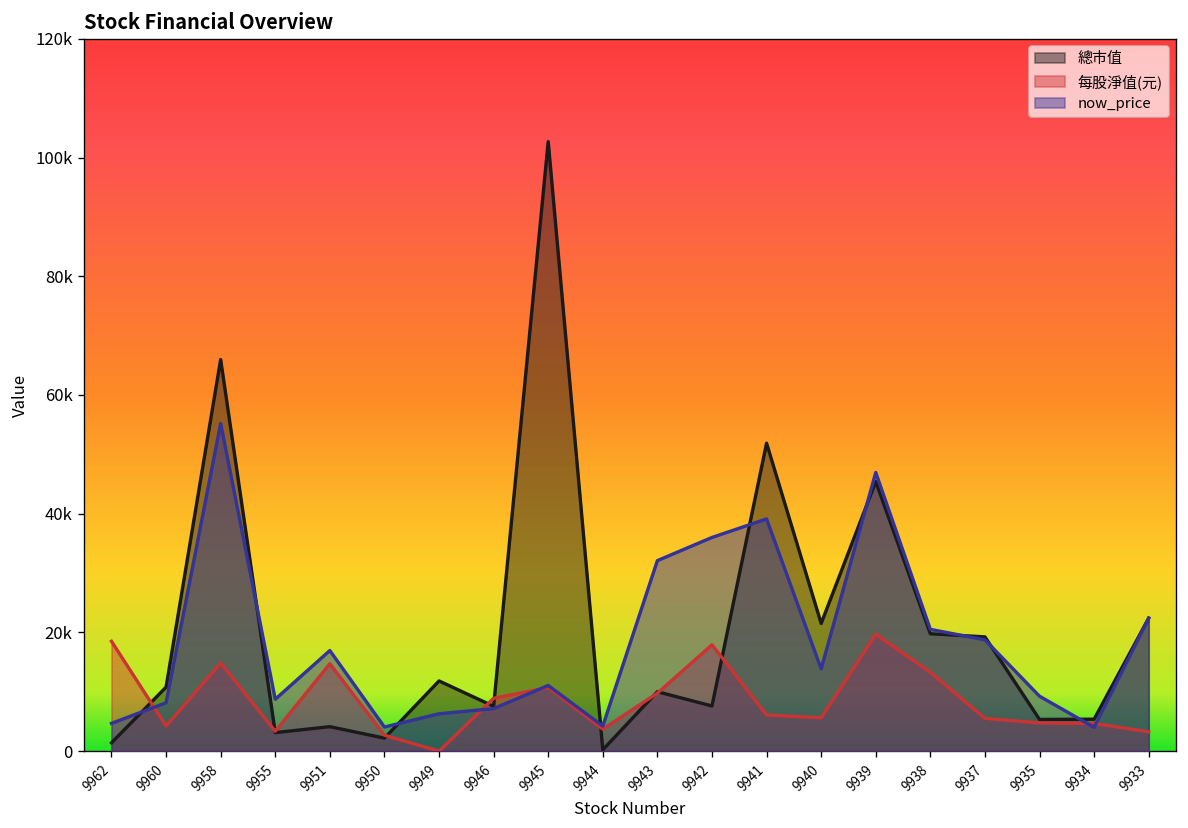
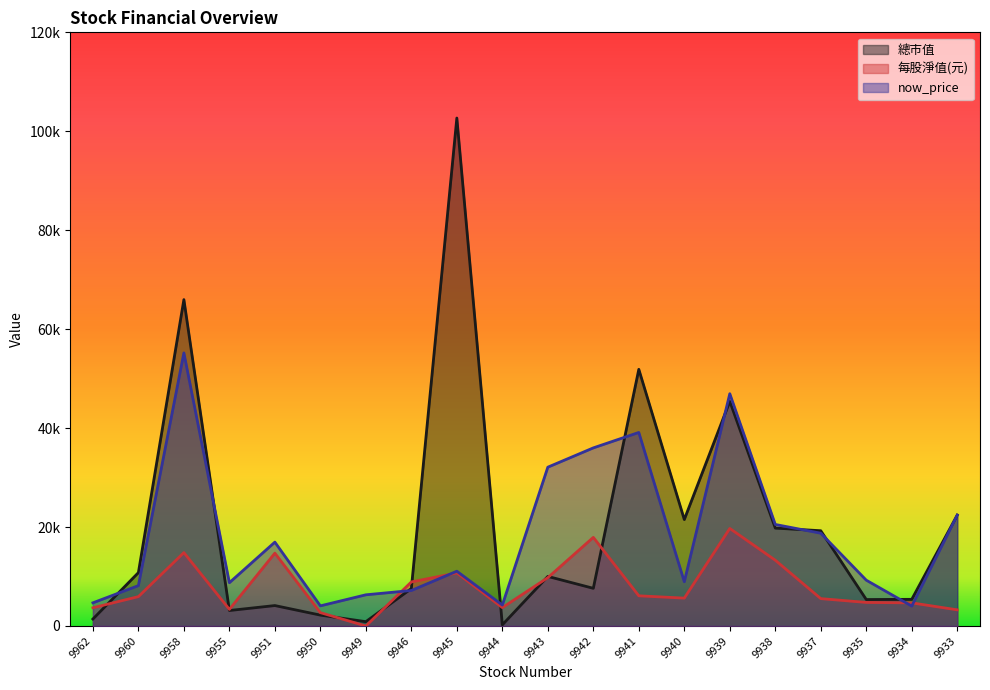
  {
    "總市值": {
      "9962": 1000,
      "9960": 11000,
      "9958": 66000,
      "9951": 4000,
-     "9949": 12000,
+     "9949": 1000,
      "9945": 103000,
      "9944": 0,
      "9942": 8000,
      "9941": 52000,
      "9940": 22000,
      "9939": 45000,
      "9938": 20000,
      "9935": 5000,
      "9934": 5000
    },
    "每股淨值(元)": {
-     "9962": 19000,
-     "9960": 4000,
+     "9962": 4000,
+     "9960": 6000,
      "9958": 15000,
      "9951": 15000,
      "9949": 0,
      "9946": 9000,
      "9944": 4000,
      "9942": 18000,
      "9941": 6000,
      "9940": 6000,
      "9939": 20000,
      "9938": 13000,
      "9937": 6000,
      "9935": 5000,
      "9934": 5000,
      "9933": 3000
    },
    "now_price": {
      "9962": 5000,
      "9960": 8000,
      "9958": 55000,
      "9955": 9000,
      "9951": 17000,
      "9950": 4000,
      "9949": 6000,
      "9944": 4000,
      "9943": 32000,
      "9942": 36000,
      "9941": 39000,
-     "9940": 14000,
+     "9940": 9000,
      "9939": 47000,
      "9938": 21000,
      "9935": 9000,
      "9934": 4000
    }
  }
